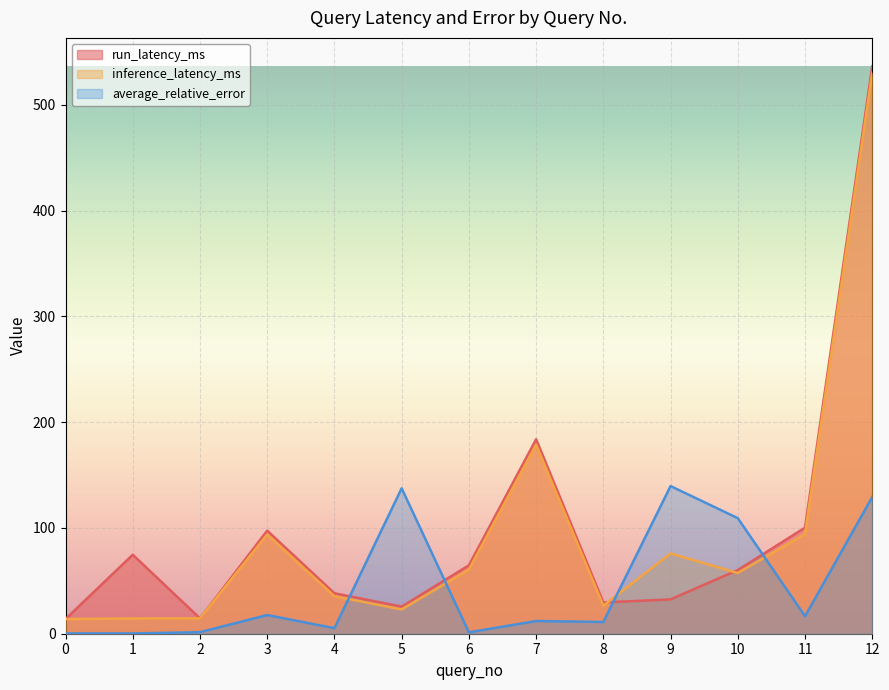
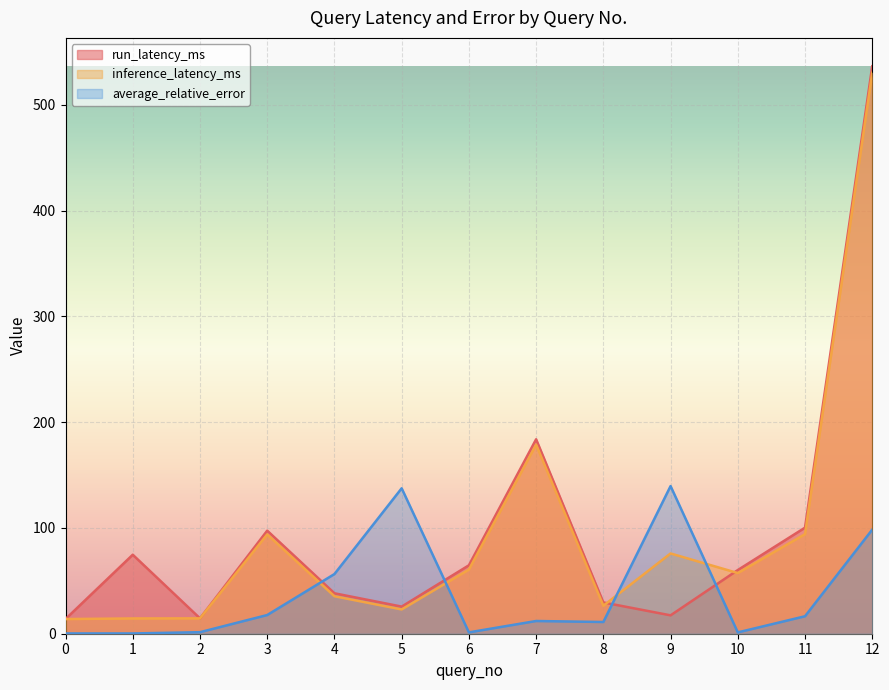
  {
    "run_latency_ms": {
      "1": 75,
      "3": 97,
      "4": 38,
      "5": 26,
      "6": 65,
      "7": 184,
      "8": 30,
-     "9": 32,
+     "9": 17,
      "10": 60,
      "11": 100,
      "12": 537
    },
    "inference_latency_ms": {
      "1": 14,
      "3": 94,
      "4": 35,
      "5": 23,
      "6": 61,
      "7": 179,
      "8": 26,
      "9": 76,
      "10": 57,
      "11": 94,
      "12": 530
    },
    "average_relative_error": {
      "0": 0,
      "1": 0,
      "2": 1,
      "3": 18,
-     "4": 5,
+     "4": 56,
      "5": 138,
      "6": 1,
      "7": 12,
      "8": 11,
      "9": 140,
-     "10": 109,
+     "10": 1,
      "11": 17,
-     "12": 129
+     "12": 98
    }
  }
